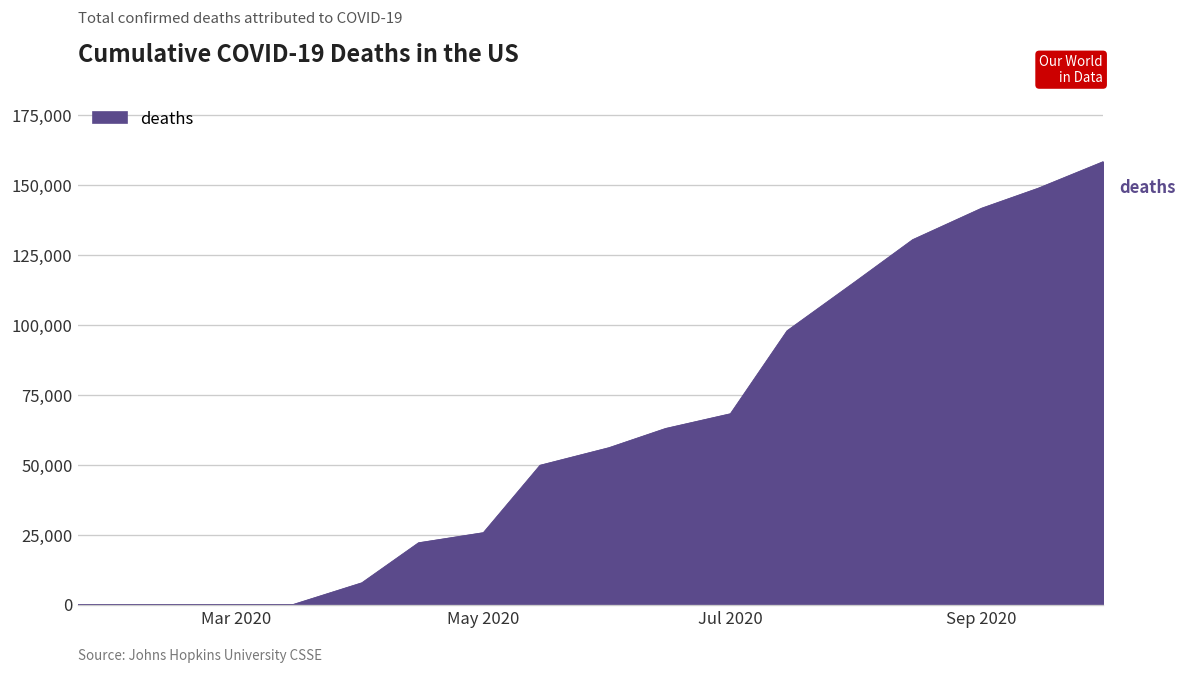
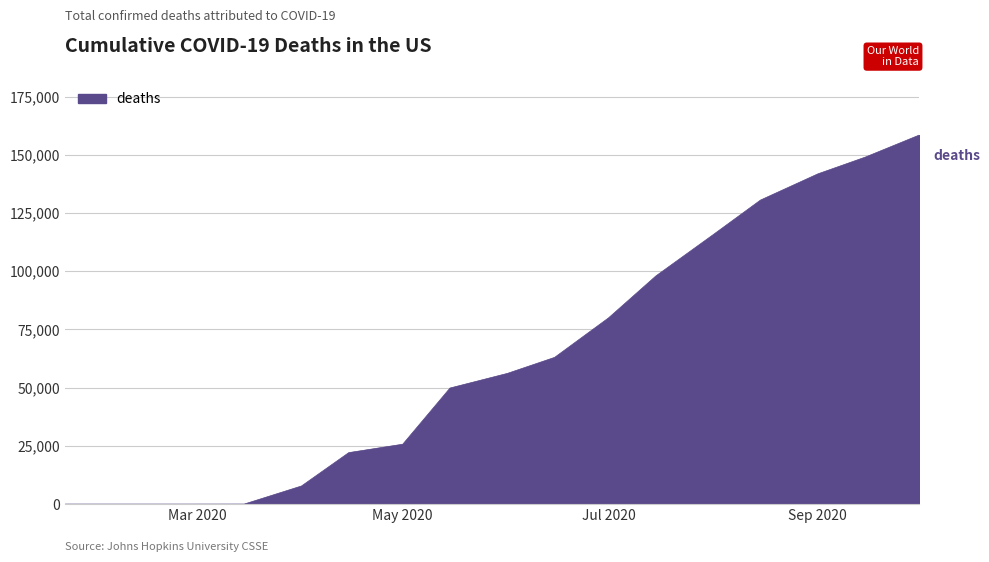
  {
    "Mar 2020": "0",
    "May 2020": "26,000",
-   "Jul 2020": "68,000",
+   "Jul 2020": "80,000",
    "Sep 2020": "142,000"
  }
